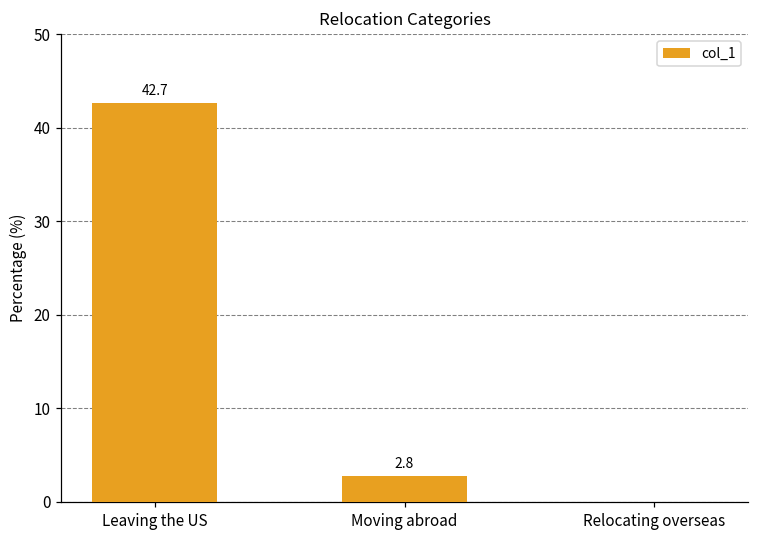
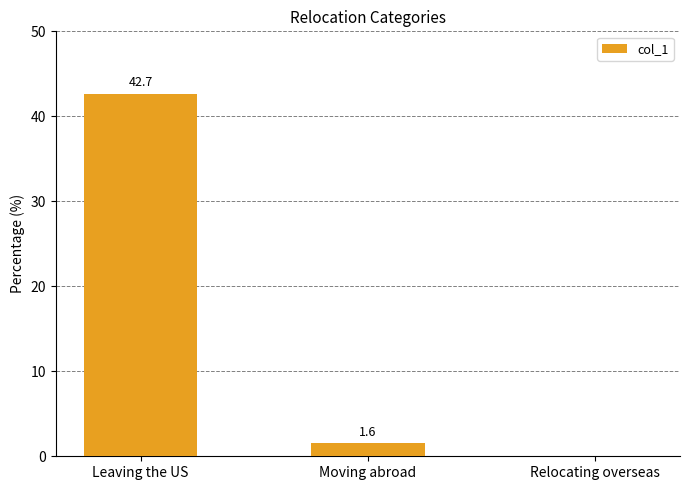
  {
    "Leaving the US": 42.7,
-   "Moving abroad": 2.8
+   "Moving abroad": 1.6
  }
